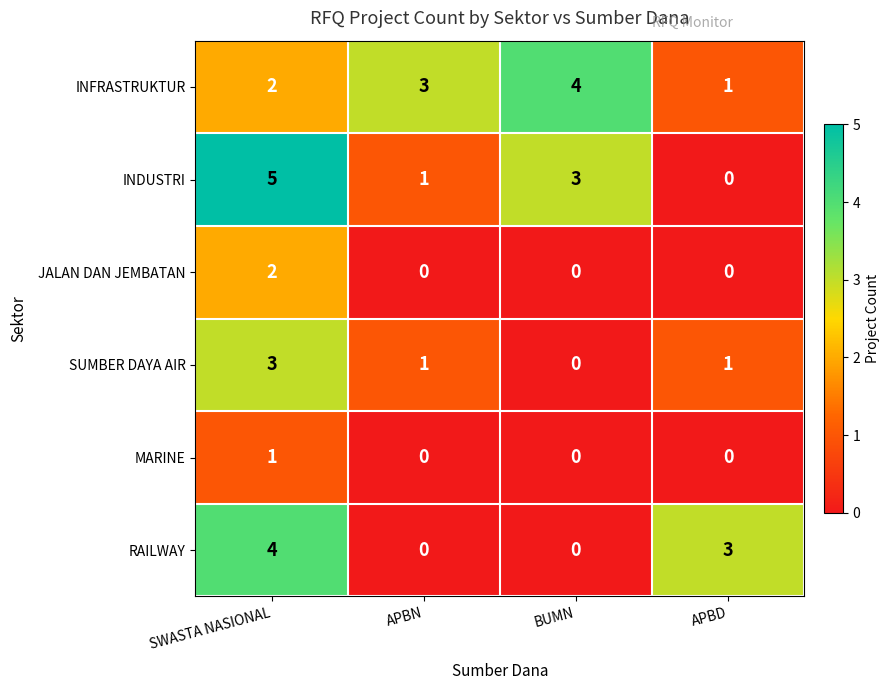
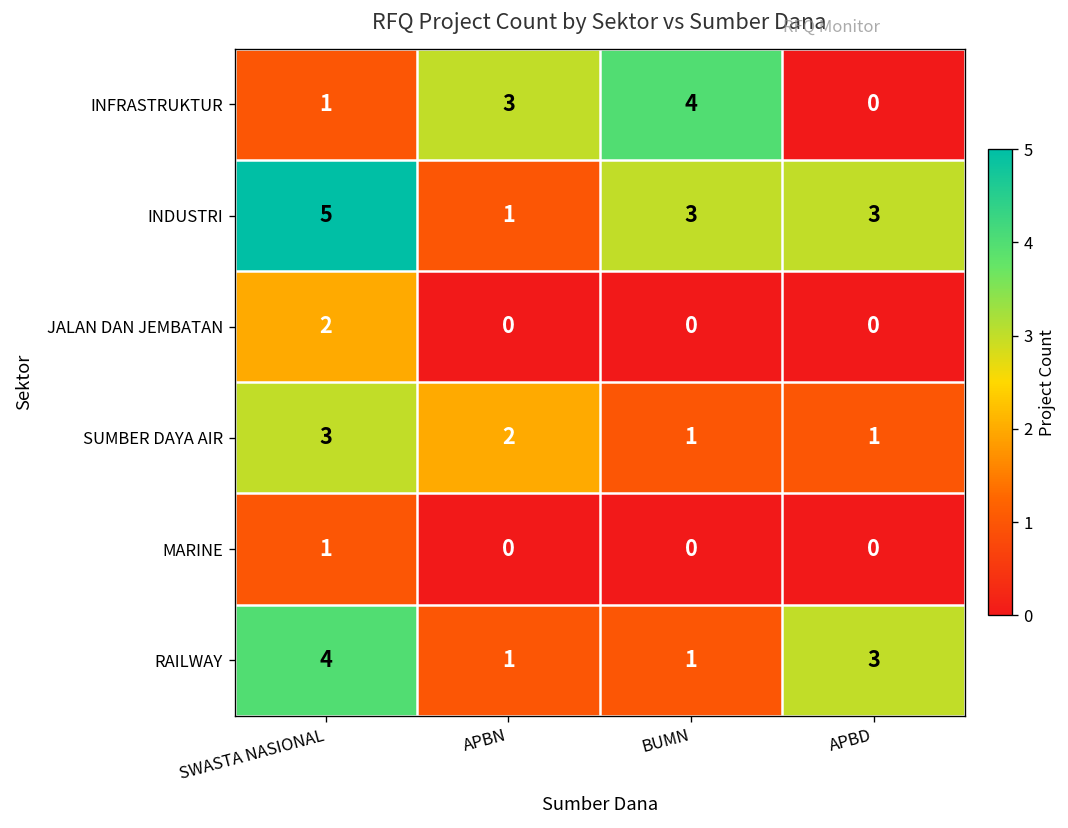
  {
    "INFRASTRUKTUR": {
-     "SWASTA NASIONAL": 2,
+     "SWASTA NASIONAL": 1,
      "APBN": 3,
      "BUMN": 4,
-     "APBD": 1
+     "APBD": 0
    },
    "INDUSTRI": {
      "SWASTA NASIONAL": 5,
      "APBN": 1,
      "BUMN": 3,
-     "APBD": 0
+     "APBD": 3
    },
    "JALAN DAN JEMBATAN": {
      "SWASTA NASIONAL": 2,
      "APBN": 0,
      "BUMN": 0,
      "APBD": 0
    },
    "SUMBER DAYA AIR": {
      "SWASTA NASIONAL": 3,
-     "APBN": 1,
-     "BUMN": 0,
+     "APBN": 2,
+     "BUMN": 1,
      "APBD": 1
    },
    "MARINE": {
      "SWASTA NASIONAL": 1,
      "APBN": 0,
      "BUMN": 0,
      "APBD": 0
    },
    "RAILWAY": {
      "SWASTA NASIONAL": 4,
-     "APBN": 0,
-     "BUMN": 0,
+     "APBN": 1,
+     "BUMN": 1,
      "APBD": 3
    }
  }
